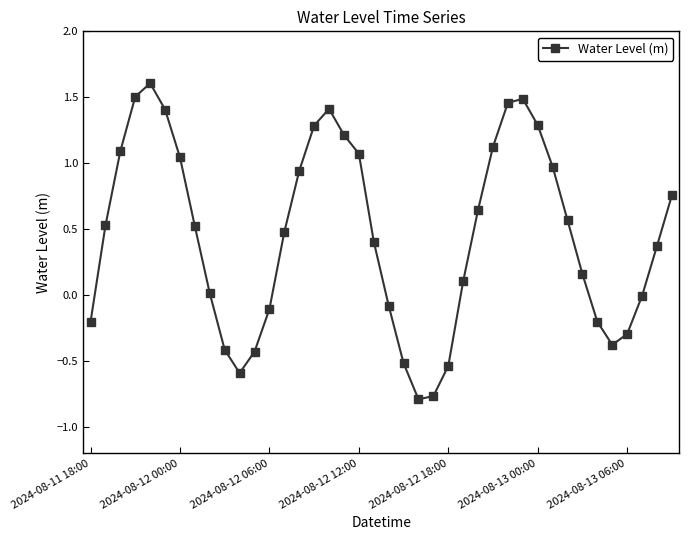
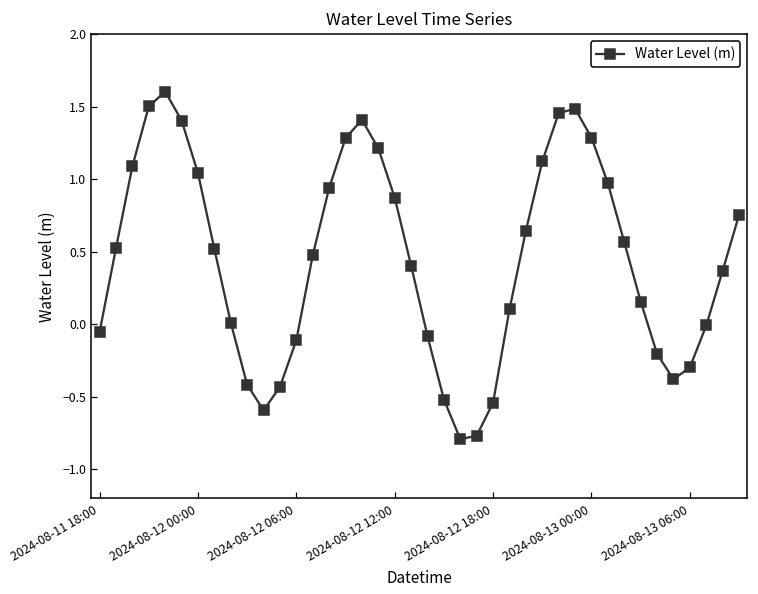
  {
-   "2024-08-11 18:00": -0.20,
+   "2024-08-11 18:00": -0.05,
    "2024-08-12 00:00": 1.04,
    "2024-08-12 06:00": -0.11,
-   "2024-08-12 12:00": 1.07,
+   "2024-08-12 12:00": 0.87,
    "2024-08-12 18:00": -0.54,
    "2024-08-13 00:00": 1.29,
    "2024-08-13 06:00": -0.30
  }
